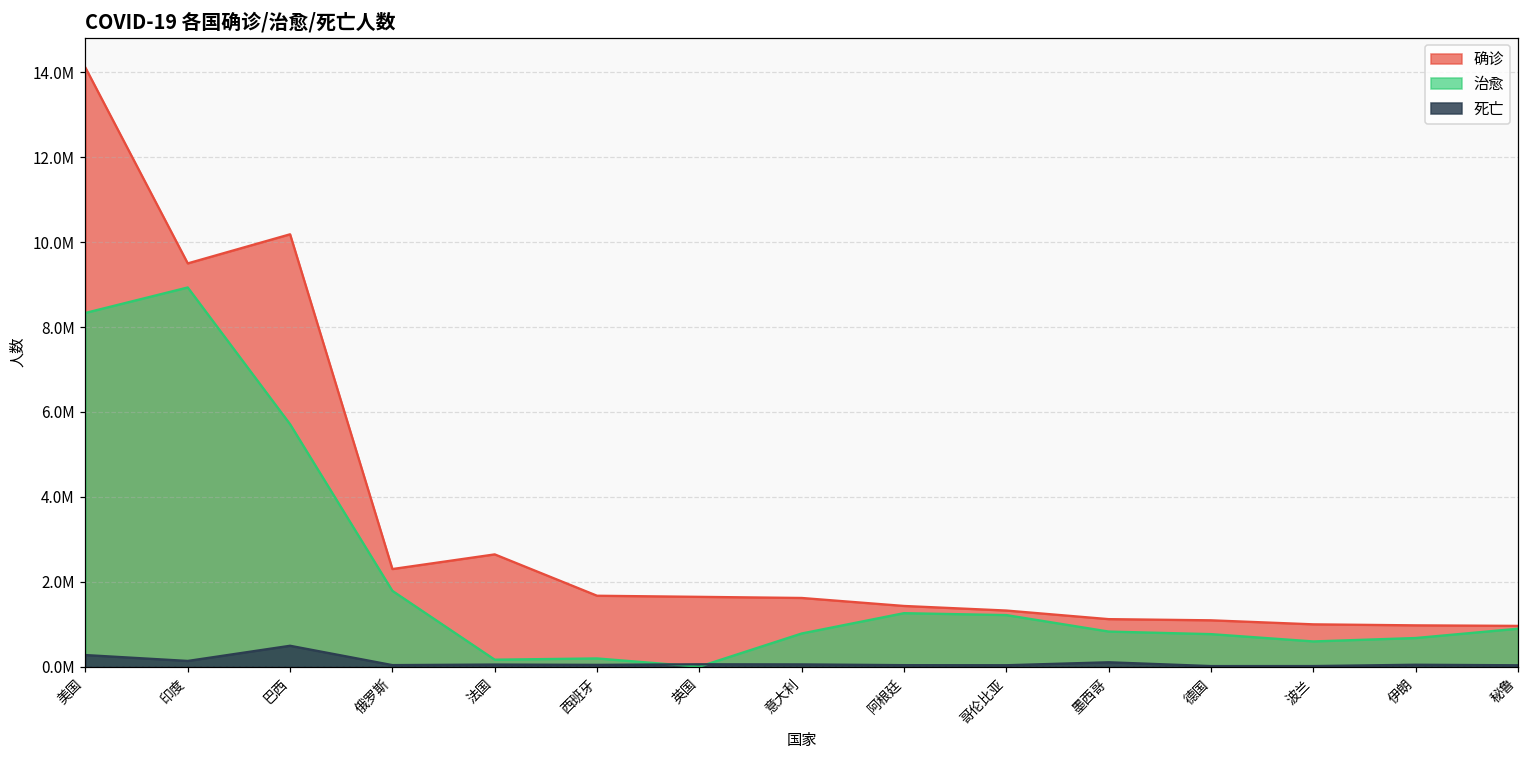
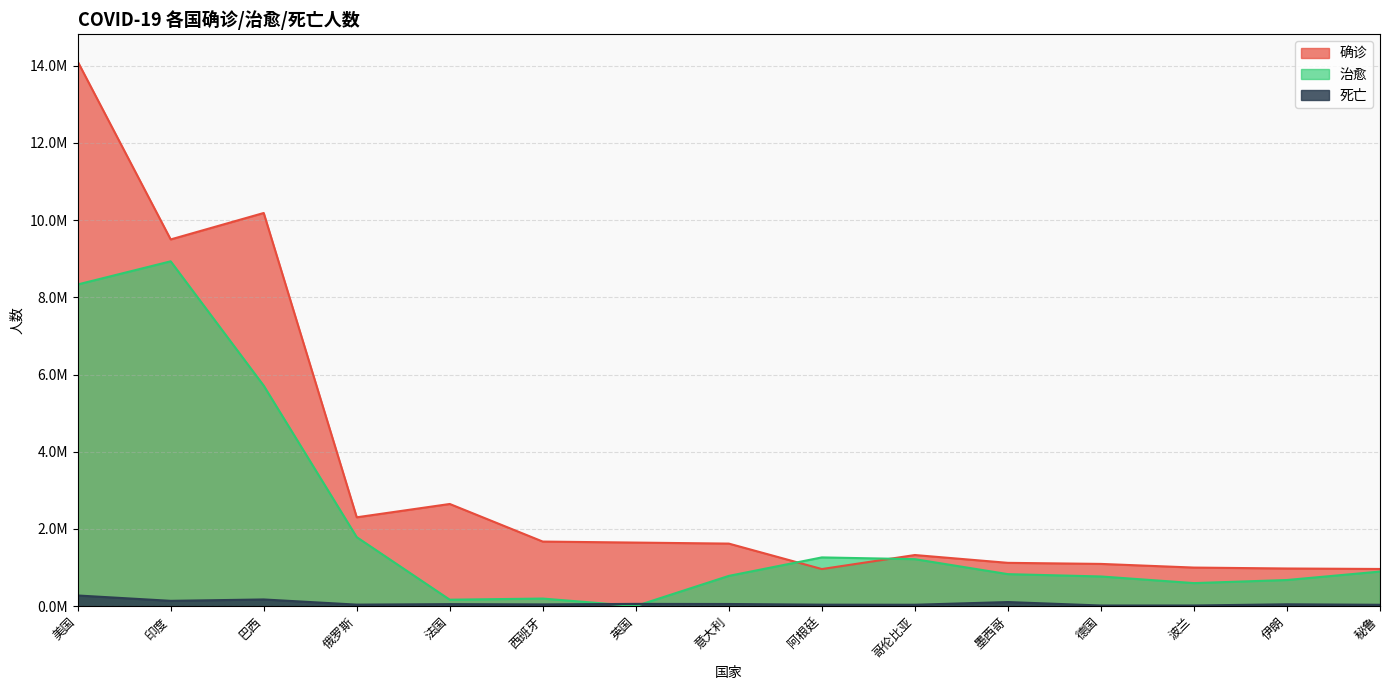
  {
    "确诊": {
      "美国": 14100000,
      "印度": 9500000,
      "巴西": 10200000,
      "俄罗斯": 2300000,
      "法国": 2600000,
      "西班牙": 1700000,
      "英国": 1600000,
      "意大利": 1600000,
-     "阿根廷": 1400000,
+     "阿根廷": 1000000,
      "哥伦比亚": 1300000,
      "墨西哥": 1100000,
      "德国": 1100000,
      "波兰": 1000000,
      "伊朗": 1000000
    },
    "治愈": {
      "美国": 8300000,
      "印度": 8900000,
      "巴西": 5700000,
      "俄罗斯": 1800000,
      "法国": 200000,
      "西班牙": 200000,
      "意大利": 800000,
      "阿根廷": 1300000,
      "哥伦比亚": 1200000,
      "墨西哥": 800000,
      "德国": 800000,
      "波兰": 600000,
      "伊朗": 700000
    },
    "死亡": {
      "美国": 300000,
      "印度": 100000,
-     "巴西": 500000,
+     "巴西": 200000,
      "俄罗斯": 0,
      "法国": 100000,
      "西班牙": 0,
      "意大利": 100000,
      "阿根廷": 0,
      "哥伦比亚": 0,
      "墨西哥": 100000,
      "德国": 0,
      "波兰": 0,
      "伊朗": 0,
      "秘鲁": 0
    }
  }
